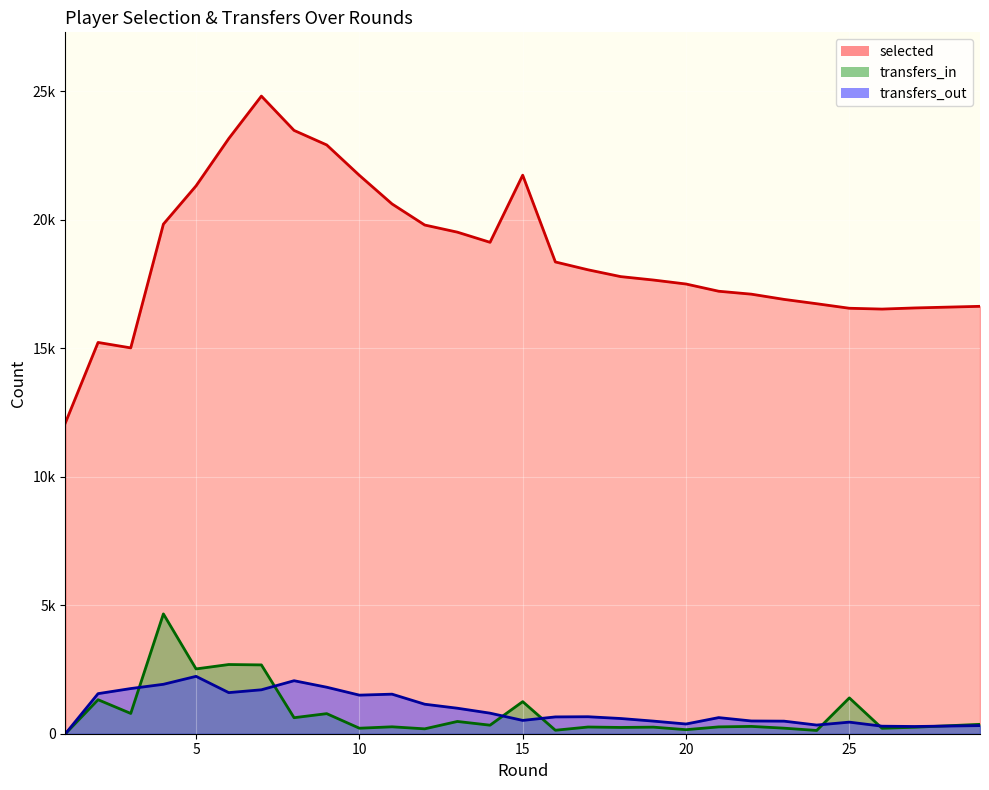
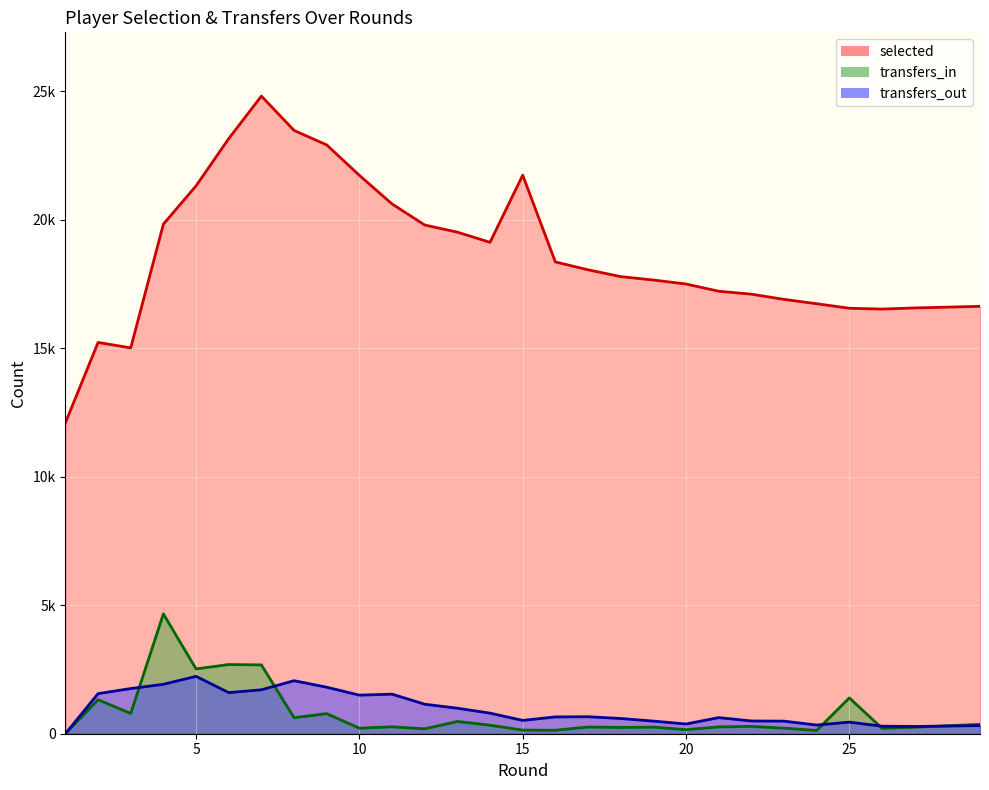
  {
    "selected": {
      "5": 21300,
      "10": 21700,
      "15": 21700,
      "20": 17500,
      "25": 16600
    },
    "transfers_in": {
      "5": 2500,
      "10": 200,
-     "15": 1200,
+     "15": 100,
      "20": 200,
      "25": 1400
    },
    "transfers_out": {
      "5": 2200,
      "10": 1500,
      "15": 500,
      "20": 400,
      "25": 500
    }
  }
